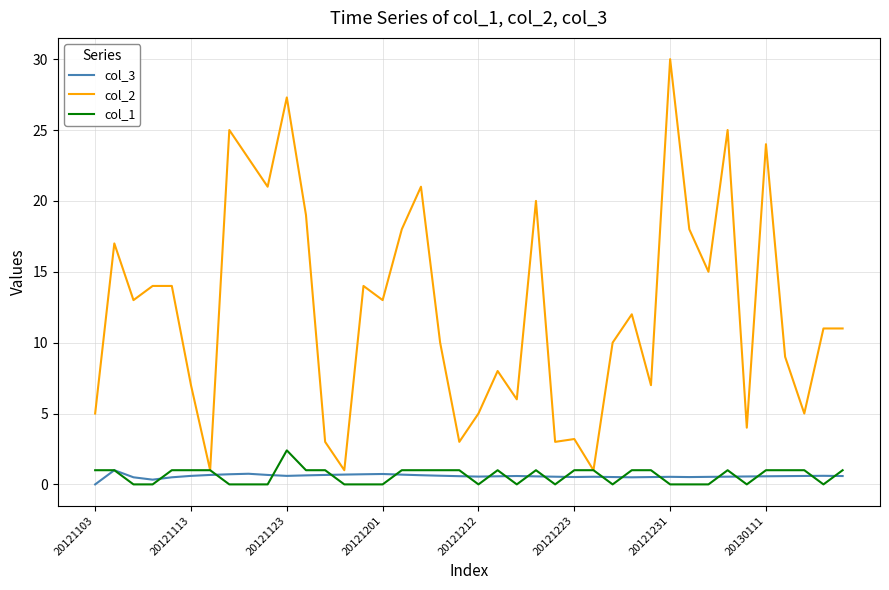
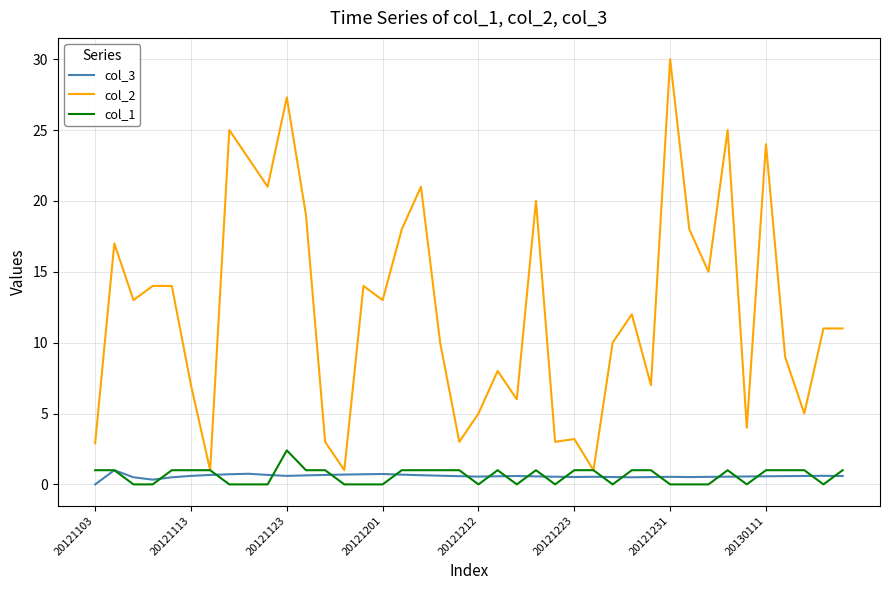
  {
    "col_3": {
      "20121103": 0.0,
      "20121113": 0.6,
      "20121123": 0.6,
      "20121201": 0.7,
      "20121212": 0.6,
      "20121223": 0.5,
      "20121231": 0.5,
      "20130111": 0.6
    },
    "col_2": {
-     "20121103": 5.0,
+     "20121103": 2.9,
      "20121113": 7.0,
      "20121123": 27.3,
      "20121201": 13.0,
      "20121212": 5.0,
      "20121223": 3.2,
      "20121231": 30.0,
      "20130111": 24.0
    },
    "col_1": {
      "20121103": 1.0,
      "20121113": 1.0,
      "20121123": 2.4,
      "20121201": 0.0,
      "20121212": 0.0,
      "20121223": 1.0,
      "20121231": 0.0,
      "20130111": 1.0
    }
  }
